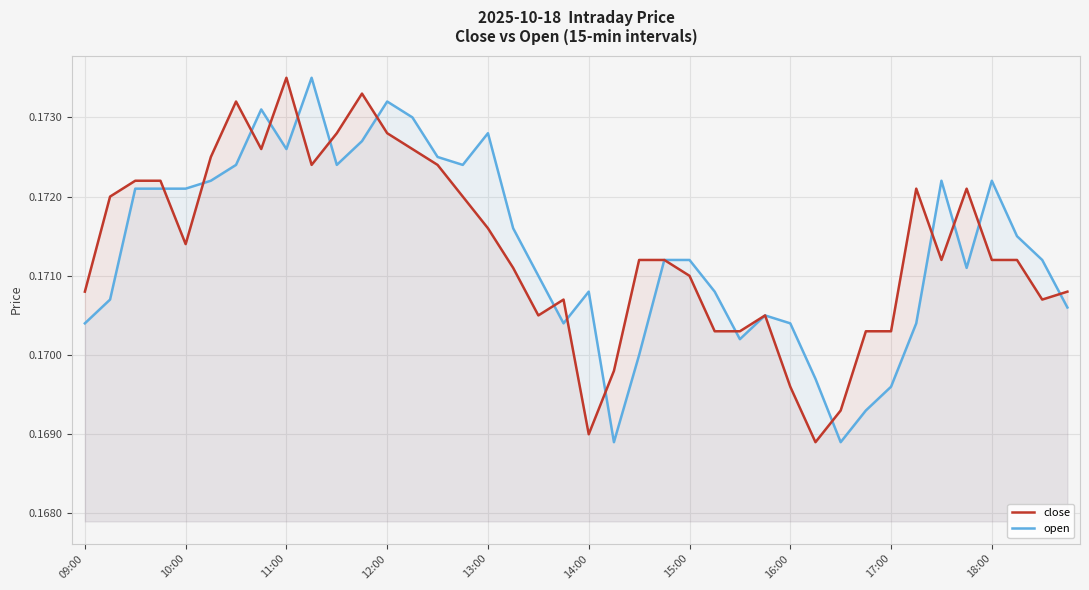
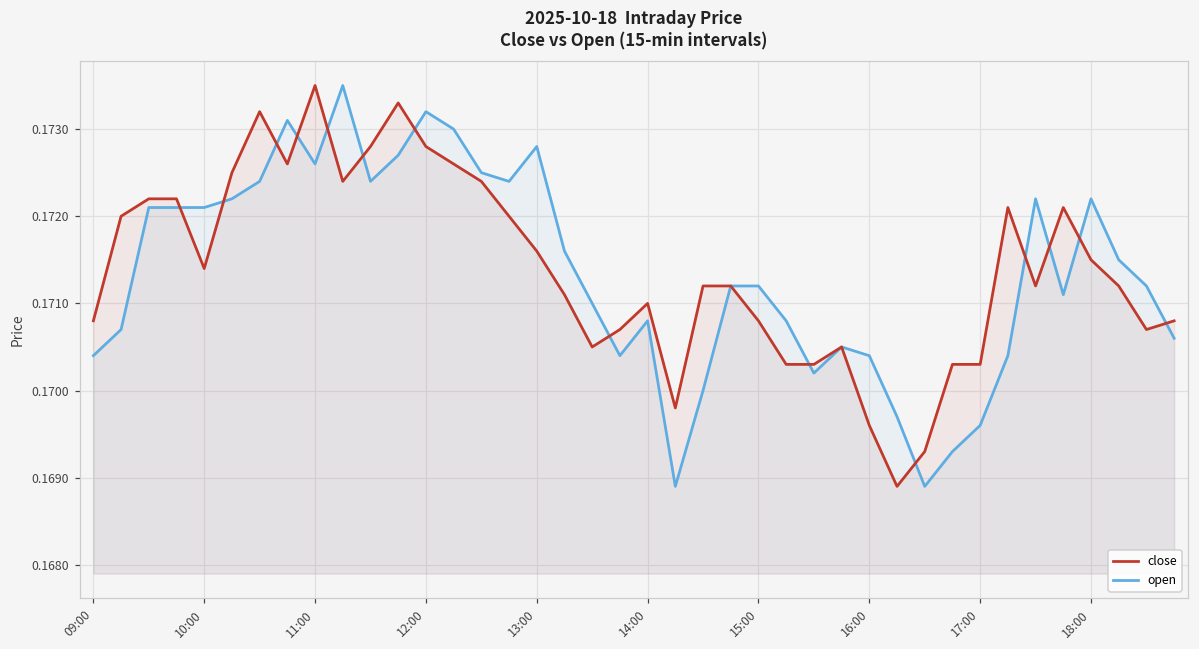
  {
    "close": {
      "09:00": 0.1708,
      "10:00": 0.1714,
      "11:00": 0.1735,
      "12:00": 0.1728,
      "13:00": 0.1716,
-     "14:00": 0.169,
-     "15:00": 0.1710,
+     "14:00": 0.171,
+     "15:00": 0.1708,
      "16:00": 0.1696,
      "17:00": 0.1703,
-     "18:00": 0.1712
+     "18:00": 0.1715
    },
    "open": {
      "09:00": 0.1704,
      "10:00": 0.1721,
      "11:00": 0.1726,
      "12:00": 0.1732,
      "13:00": 0.1728,
      "14:00": 0.1708,
      "15:00": 0.1712,
      "16:00": 0.1704,
      "17:00": 0.1696,
      "18:00": 0.1722
    }
  }
